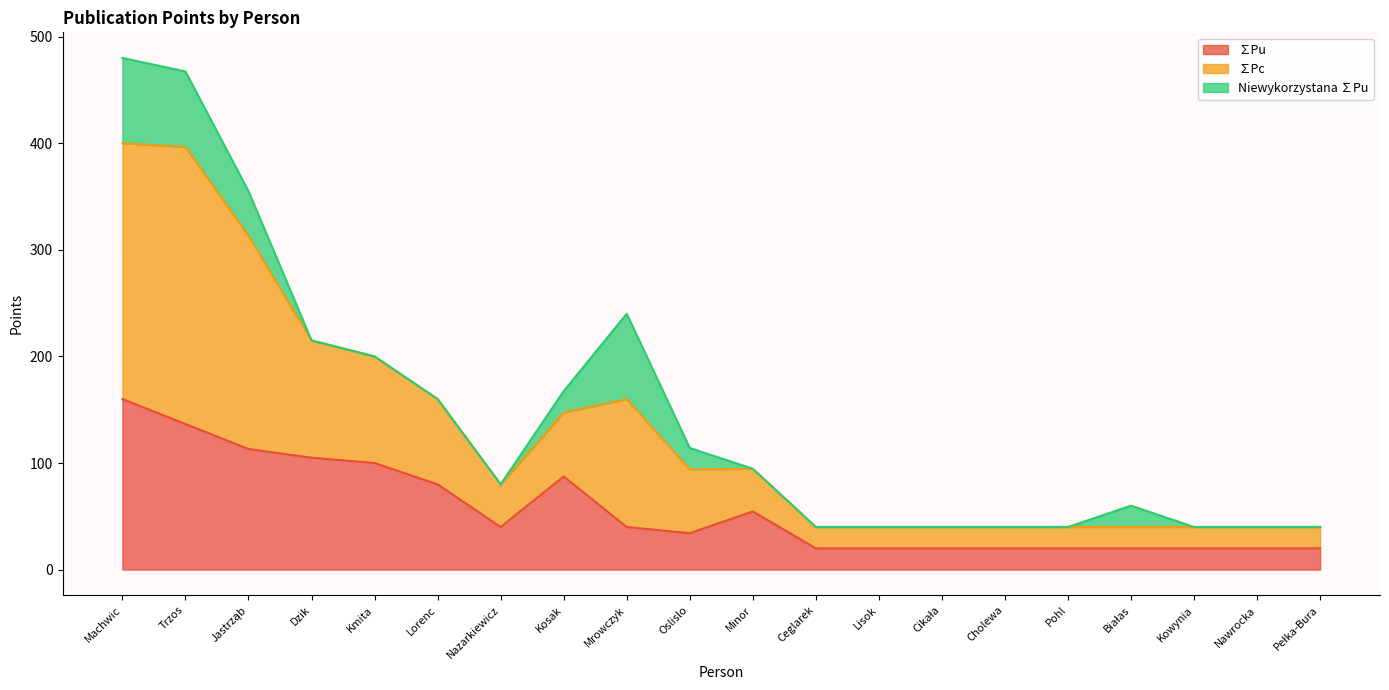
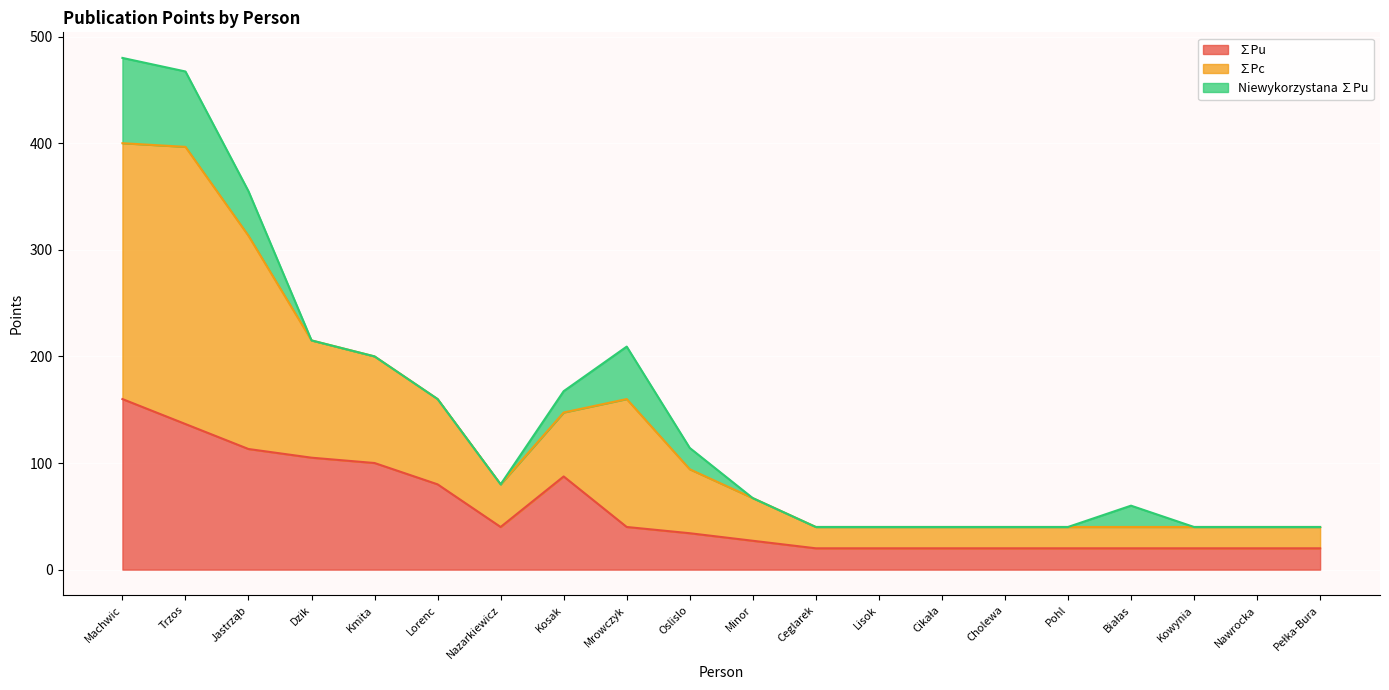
  {
    "∑Pu": {
      "Machwic": 160,
      "Trzos": 137,
      "Jastrząb": 113,
      "Dzik": 105,
      "Kmita": 100,
      "Lorenc": 80,
      "Nazarkiewicz": 40,
      "Kosak": 87,
      "Mrowczyk": 40,
      "Oslislo": 34,
-     "Minor": 55,
+     "Minor": 27,
      "Ceglarek": 20,
      "Lisok": 20,
      "Cikała": 20,
      "Cholewa": 20,
      "Pohl": 20,
      "Białas": 20,
      "Kowynia": 20,
      "Nawrocka": 20,
      "Pełka-Bura": 20
    },
    "∑Pc": {
      "Machwic": 240,
      "Trzos": 260,
      "Jastrząb": 200,
      "Kosak": 60,
      "Mrowczyk": 120,
      "Oslislo": 60,
      "Białas": 20
    },
    "Niewykorzystana ∑Pu": {
      "Machwic": 80,
      "Trzos": 71,
      "Jastrząb": 42,
      "Kosak": 20,
-     "Mrowczyk": 80,
+     "Mrowczyk": 49,
      "Oslislo": 20,
      "Białas": 20
    }
  }
